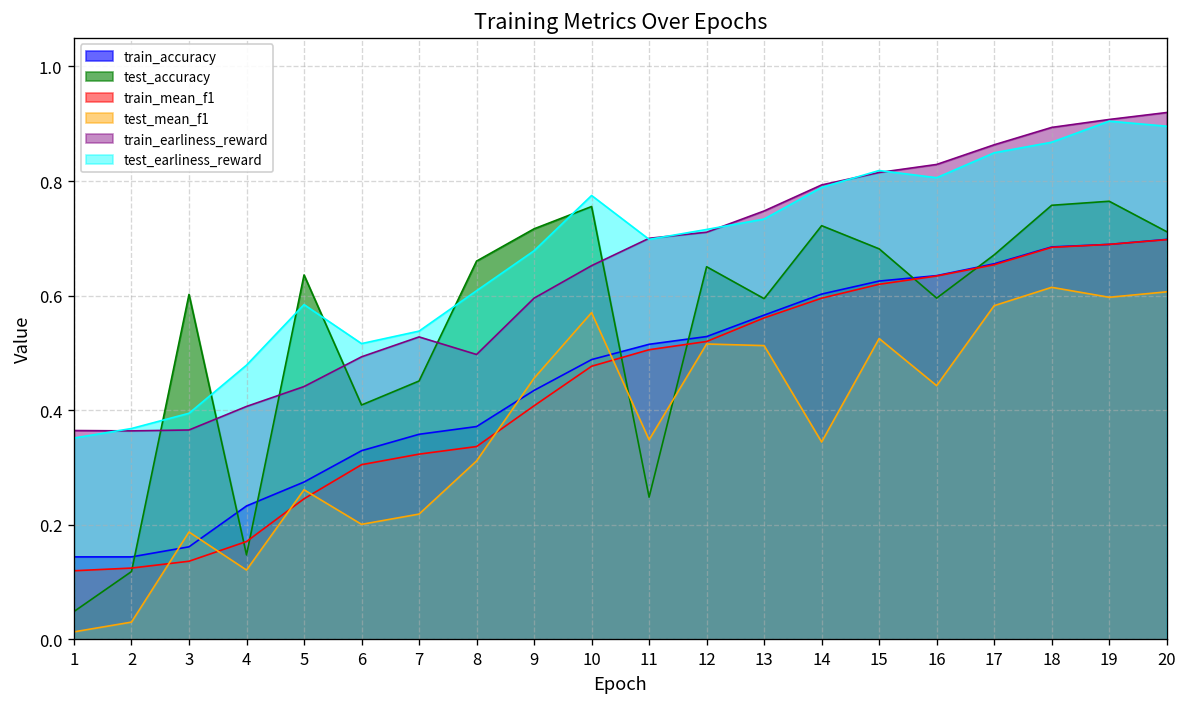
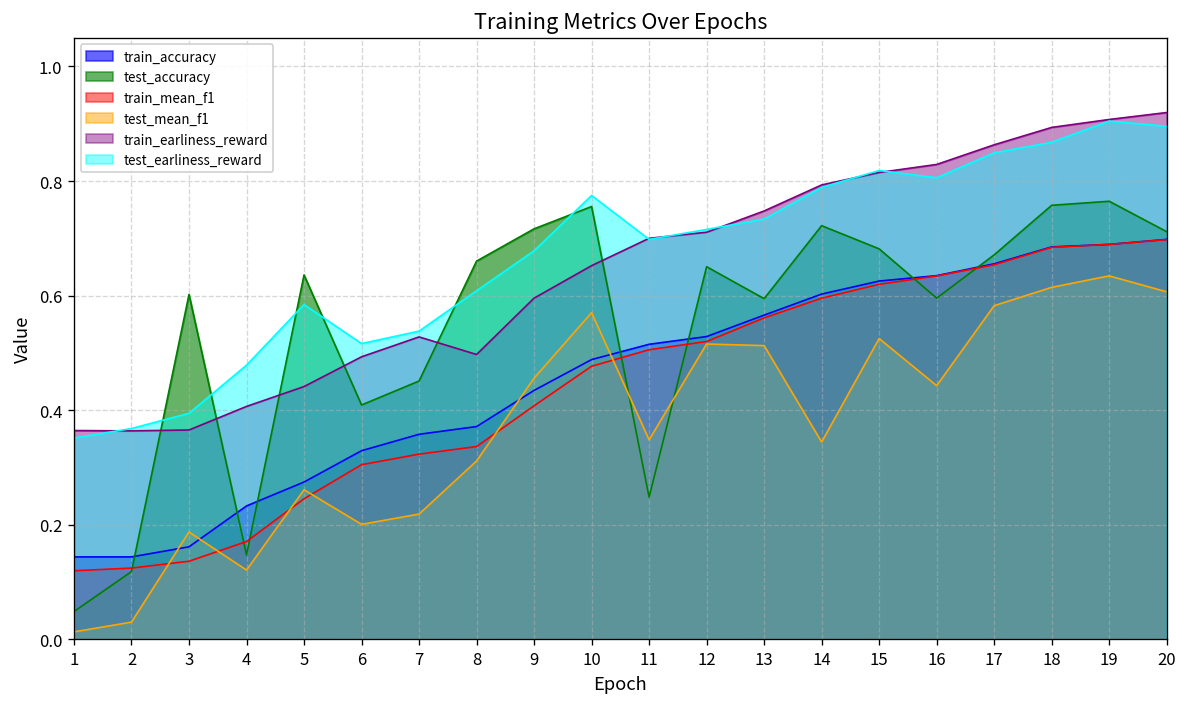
  {
    "train_accuracy": {
      "1": 0.14,
      "2": 0.14,
      "3": 0.16,
      "4": 0.23,
      "5": 0.27,
      "6": 0.33,
      "7": 0.36,
      "8": 0.37,
      "9": 0.43,
      "10": 0.49,
      "11": 0.52,
      "12": 0.53,
      "14": 0.60,
      "15": 0.63
    },
    "test_accuracy": {
      "1": 0.05,
      "2": 0.12,
      "3": 0.60,
      "4": 0.15,
      "5": 0.64,
      "6": 0.41,
      "7": 0.45,
      "8": 0.66,
      "9": 0.72,
      "10": 0.76,
      "11": 0.25,
      "12": 0.65,
      "13": 0.59,
      "14": 0.72,
      "15": 0.68,
      "16": 0.60,
      "17": 0.67,
      "18": 0.76,
      "19": 0.76,
      "20": 0.71
    },
    "train_mean_f1": {
      "1": 0.12,
      "2": 0.12,
      "3": 0.14,
      "4": 0.17,
      "5": 0.25,
      "6": 0.31,
      "7": 0.32,
      "8": 0.34,
      "9": 0.41,
      "10": 0.48,
      "11": 0.51,
      "14": 0.60,
      "15": 0.62
    },
    "test_mean_f1": {
      "1": 0.01,
      "2": 0.03,
      "3": 0.19,
      "4": 0.12,
      "5": 0.26,
      "6": 0.20,
      "7": 0.22,
      "8": 0.31,
      "9": 0.46,
      "10": 0.57,
      "11": 0.35,
      "13": 0.51,
      "14": 0.34,
      "15": 0.53,
      "16": 0.44,
      "17": 0.58,
      "18": 0.61,
-     "19": 0.60,
+     "19": 0.63,
      "20": 0.61
    },
    "train_earliness_reward": {
      "1": 0.36,
      "3": 0.37,
      "4": 0.41,
      "5": 0.44,
      "6": 0.49,
      "7": 0.53,
      "8": 0.50,
      "9": 0.60,
      "10": 0.65,
      "13": 0.75,
      "16": 0.83,
      "17": 0.86,
      "18": 0.89,
      "20": 0.92
    },
    "test_earliness_reward": {
      "1": 0.35,
      "3": 0.39,
      "4": 0.48,
      "5": 0.58,
      "6": 0.52,
      "7": 0.54,
      "8": 0.61,
      "9": 0.68,
      "10": 0.77,
      "13": 0.73,
      "16": 0.81,
      "17": 0.85,
      "18": 0.87,
      "20": 0.90
    }
  }
